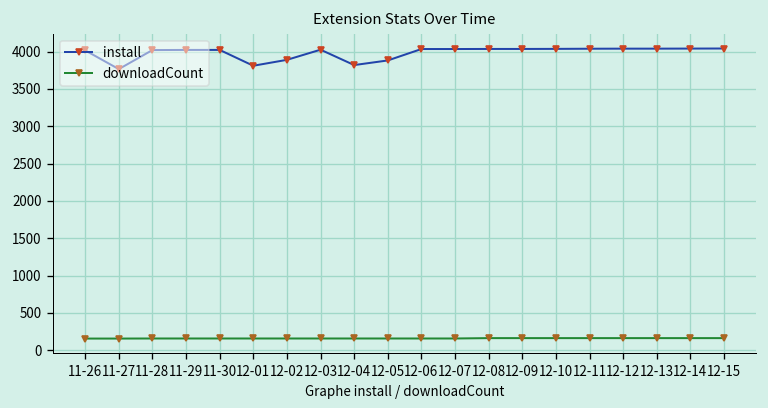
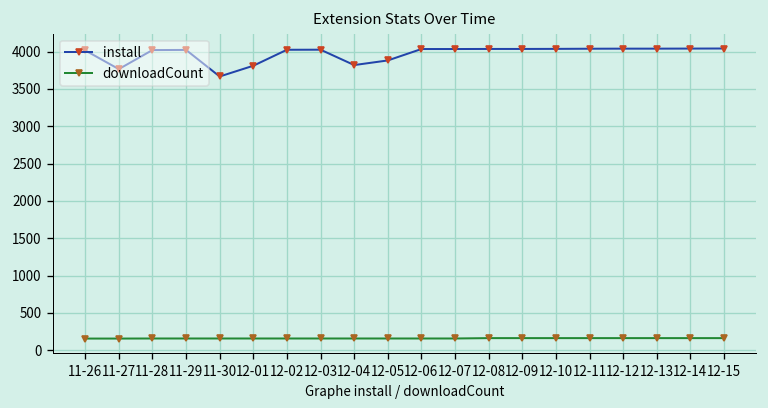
  {
    "install": {
-     "11-30": 4000,
+     "11-30": 3700,
      "12-01": 3800,
-     "12-02": 3900,
+     "12-02": 4000,
      "12-03": 4000,
      "12-04": 3800,
      "12-05": 3900,
      "12-06": 4000,
      "12-07": 4000,
      "12-08": 4000,
      "12-09": 4000,
      "12-10": 4000,
      "12-11": 4000,
      "12-12": 4000,
      "12-13": 4000,
      "12-14": 4000,
      "12-15": 4000
    },
    "downloadCount": {
      "11-26": 200,
      "11-27": 200,
      "11-28": 200,
      "11-29": 200,
      "11-30": 200,
      "12-01": 200,
      "12-02": 200,
      "12-03": 200,
      "12-04": 200,
      "12-05": 200,
      "12-06": 200,
      "12-07": 200,
      "12-08": 200,
      "12-09": 200,
      "12-10": 200,
      "12-11": 200,
      "12-12": 200,
      "12-13": 200,
      "12-14": 200,
      "12-15": 200
    }
  }
